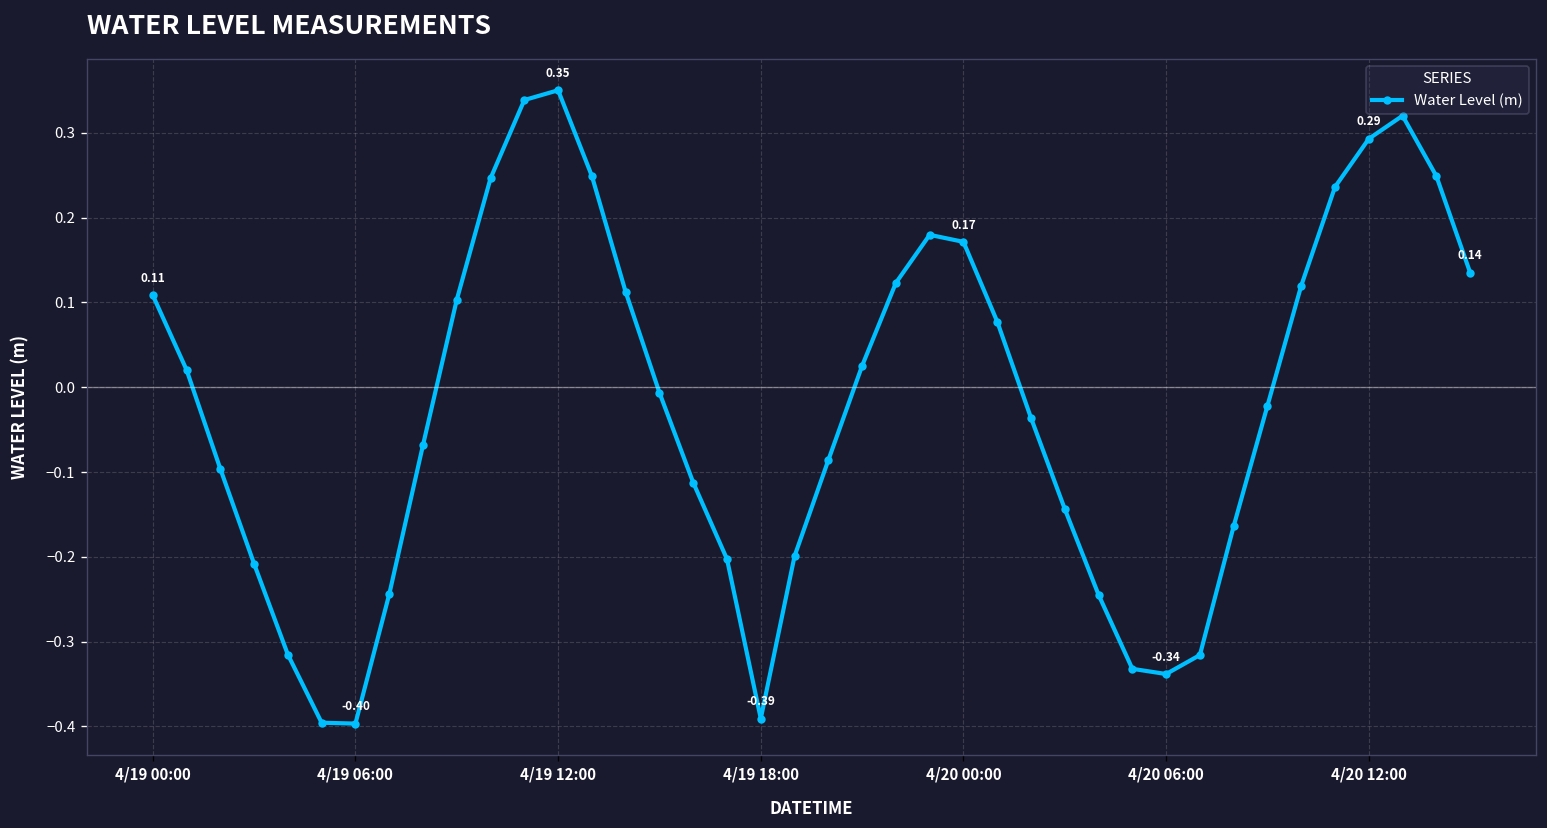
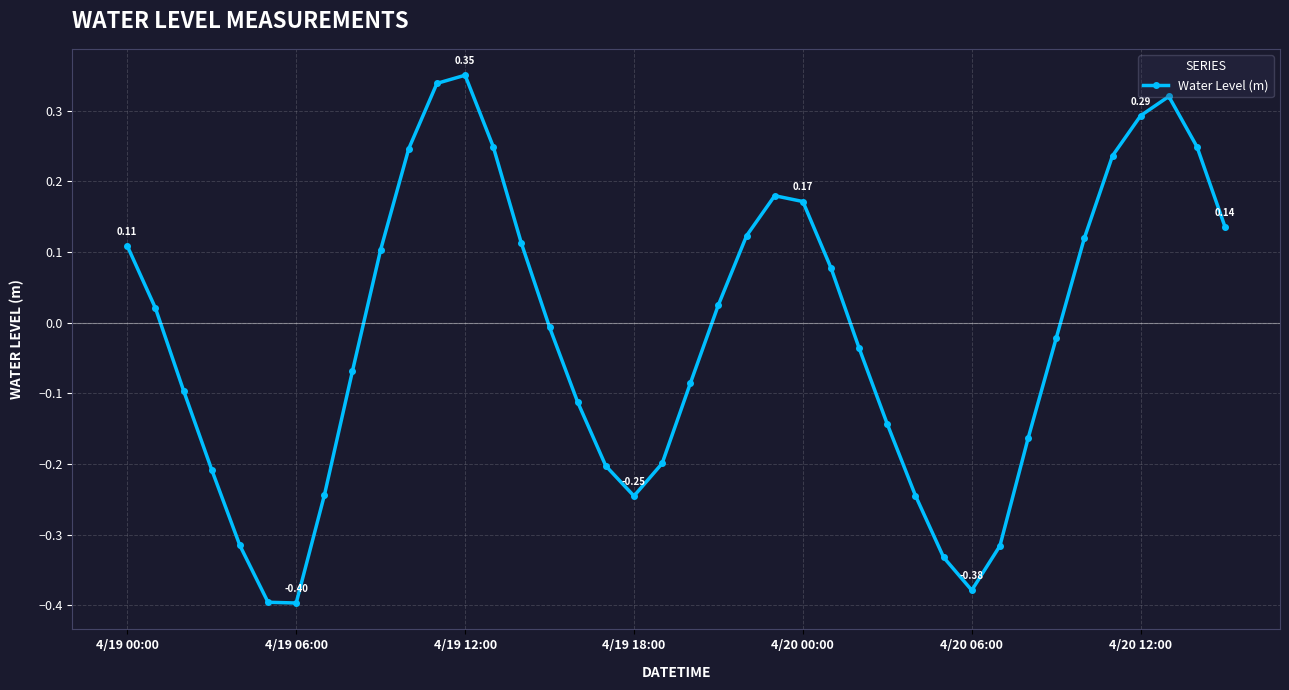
  {
    "4/19 00:00": 0.11,
    "4/19 06:00": -0.40,
    "4/19 12:00": 0.35,
-   "4/19 18:00": -0.39,
+   "4/19 18:00": -0.25,
    "4/20 00:00": 0.17,
-   "4/20 06:00": -0.34
+   "4/20 06:00": -0.38
  }
